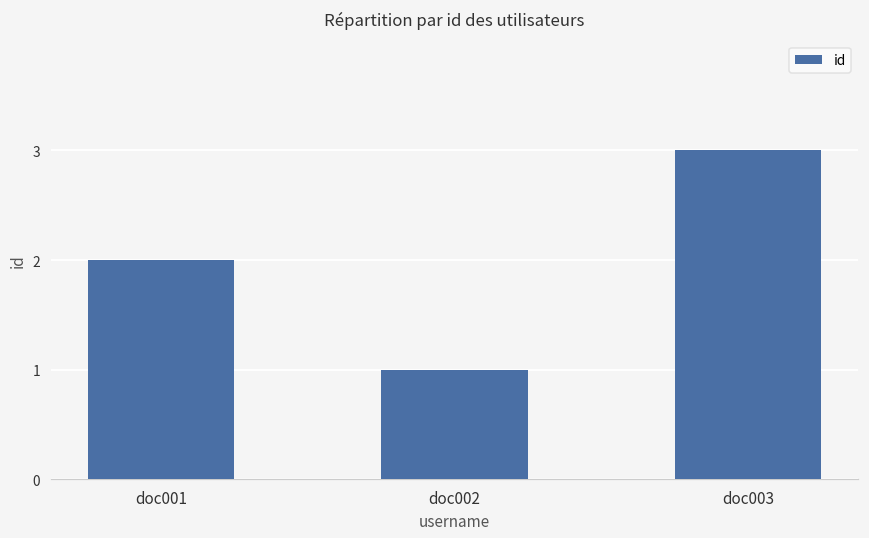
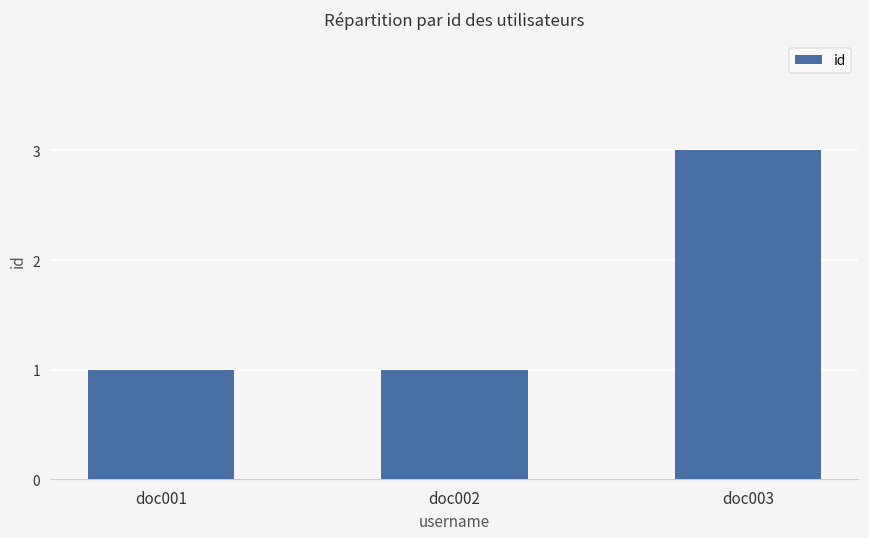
  {
-   "doc001": 2,
+   "doc001": 1,
    "doc002": 1,
    "doc003": 3
  }
